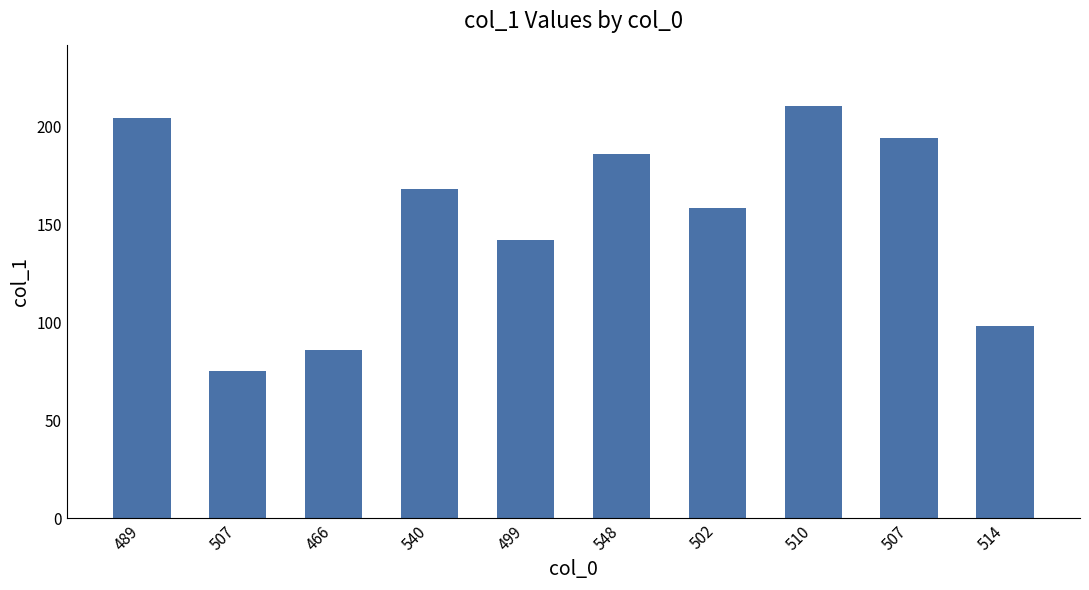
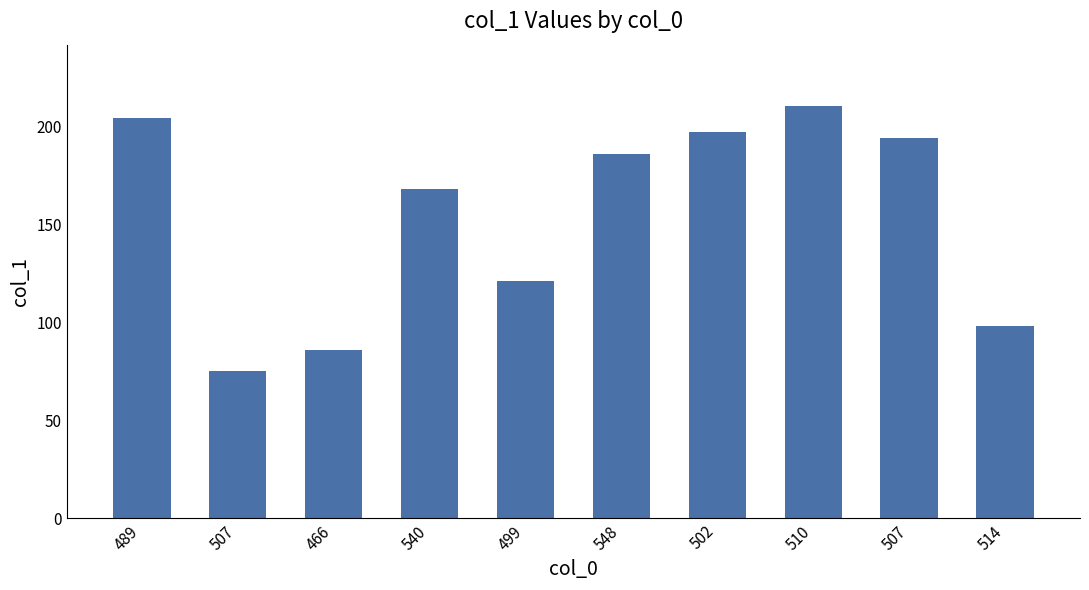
  {
    "489": 204,
    "466": 86,
    "540": 168,
-   "499": 142,
+   "499": 121,
    "548": 186,
-   "502": 158,
+   "502": 197,
    "510": 210,
    "514": 98
  }
